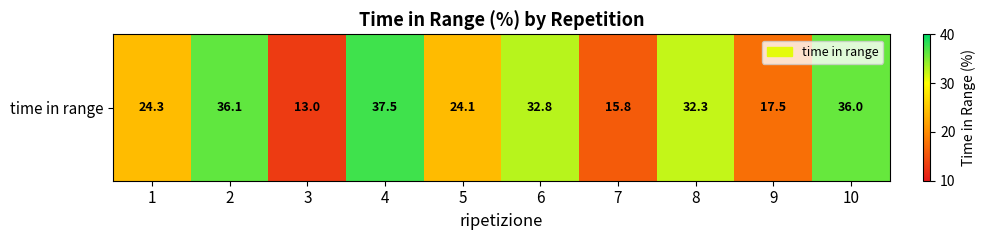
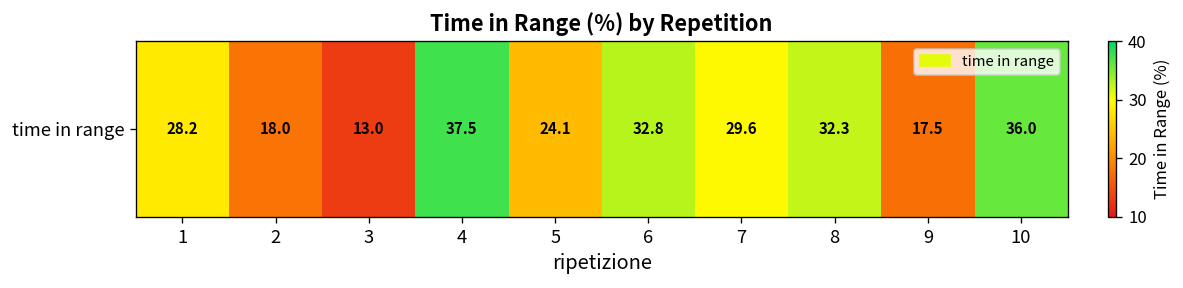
  {
    "time in range": {
-     "1": 24.3,
-     "2": 36.1,
+     "1": 28.2,
+     "2": 18.0,
      "3": 13.0,
      "4": 37.5,
      "5": 24.1,
      "6": 32.8,
-     "7": 15.8,
+     "7": 29.6,
      "8": 32.3,
      "9": 17.5,
      "10": 36.0
    }
  }
